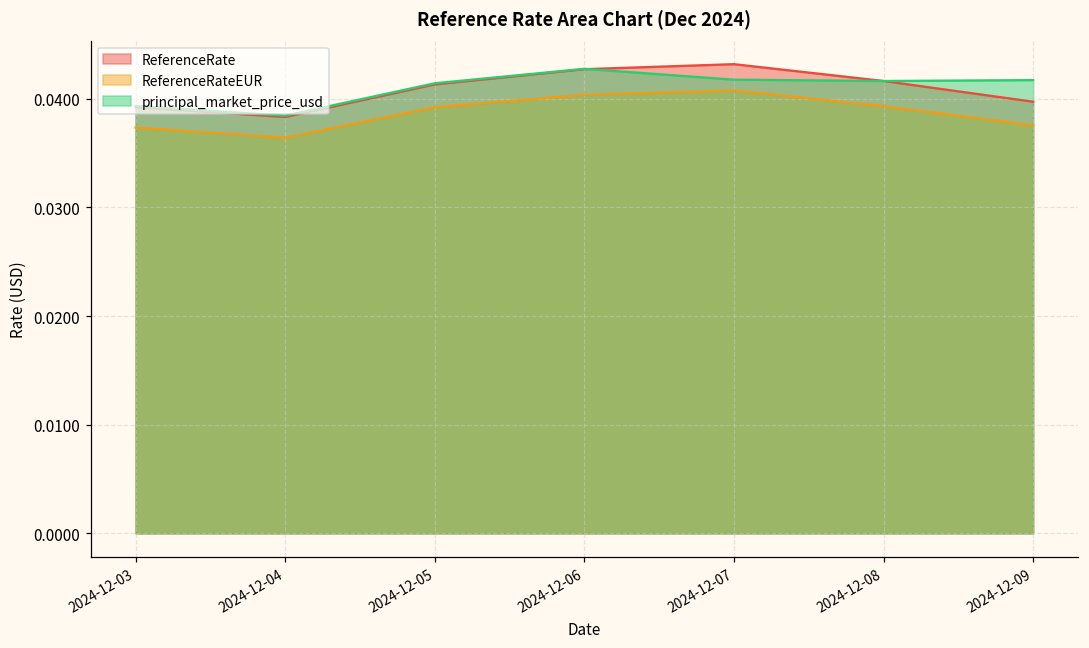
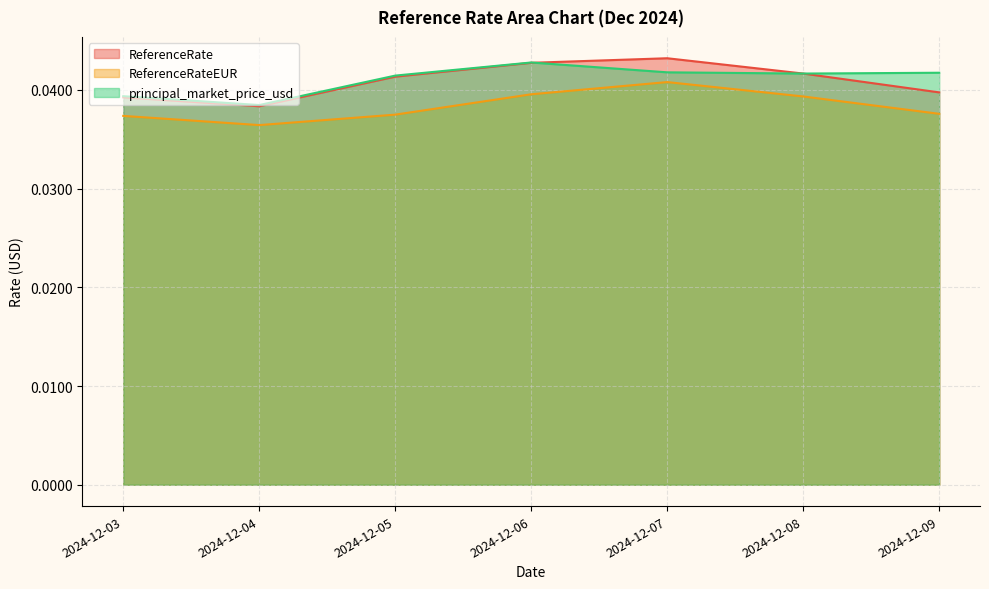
  {
    "ReferenceRate": {
      "2024-12-07": 0.043,
      "2024-12-09": 0.040
    },
    "ReferenceRateEUR": {
      "2024-12-03": 0.037,
      "2024-12-04": 0.036,
-     "2024-12-05": 0.039,
-     "2024-12-06": 0.0404,
+     "2024-12-05": 0.037,
+     "2024-12-06": 0.0395,
      "2024-12-07": 0.041,
      "2024-12-08": 0.039,
      "2024-12-09": 0.038
    },
    "principal_market_price_usd": {
      "2024-12-07": 0.042,
      "2024-12-09": 0.042
    }
  }
